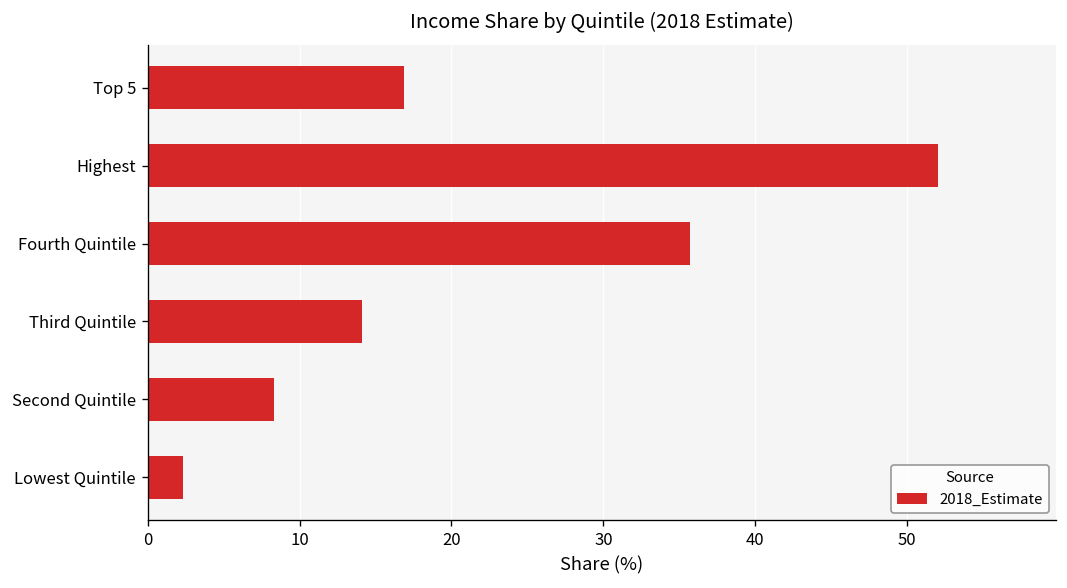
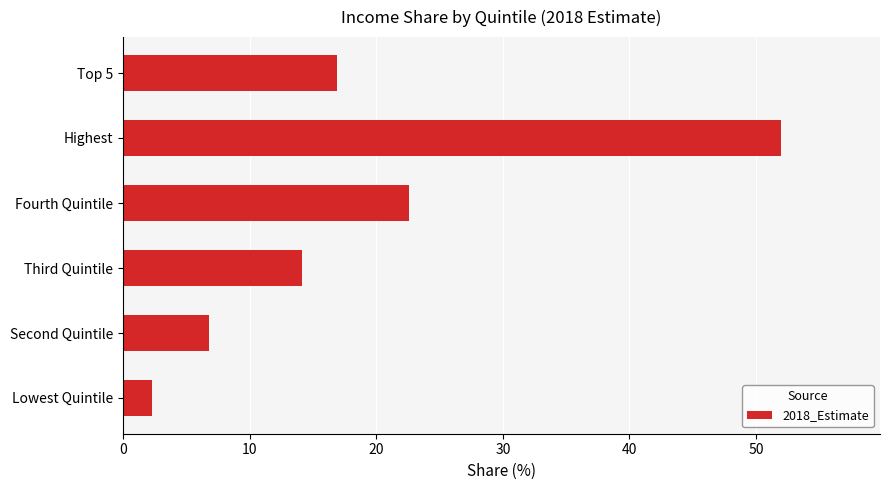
  {
    "Top 5": 16.9,
    "Highest": 52.0,
-   "Fourth Quintile": 35.7,
+   "Fourth Quintile": 22.6,
    "Third Quintile": 14.1,
-   "Second Quintile": 8.3,
+   "Second Quintile": 6.8,
    "Lowest Quintile": 2.3
  }
